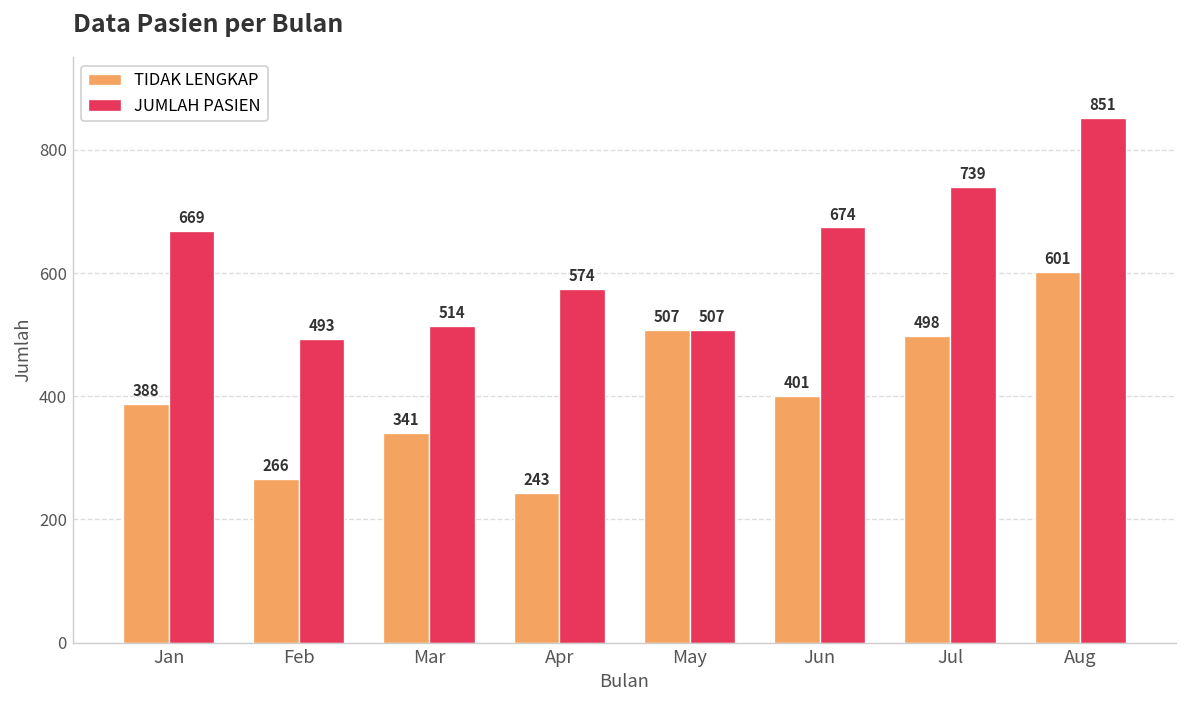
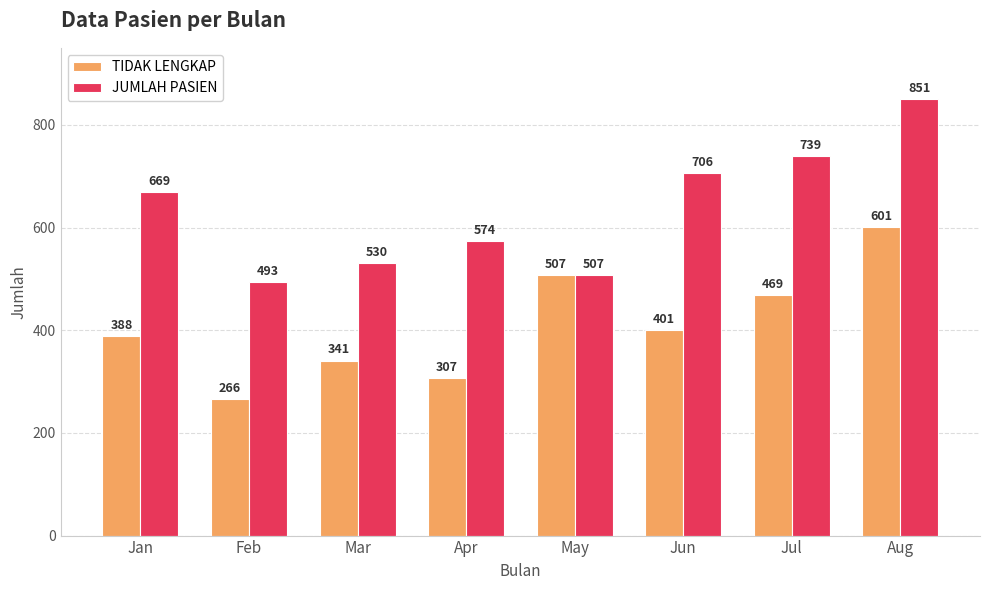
  {
    "TIDAK LENGKAP": {
      "Jan": 388,
      "Feb": 266,
      "Mar": 341,
-     "Apr": 243,
+     "Apr": 307,
      "May": 507,
      "Jun": 401,
-     "Jul": 498,
+     "Jul": 469,
      "Aug": 601
    },
    "JUMLAH PASIEN": {
      "Jan": 669,
      "Feb": 493,
-     "Mar": 514,
+     "Mar": 530,
      "Apr": 574,
      "May": 507,
-     "Jun": 674,
+     "Jun": 706,
      "Jul": 739,
      "Aug": 851
    }
  }
